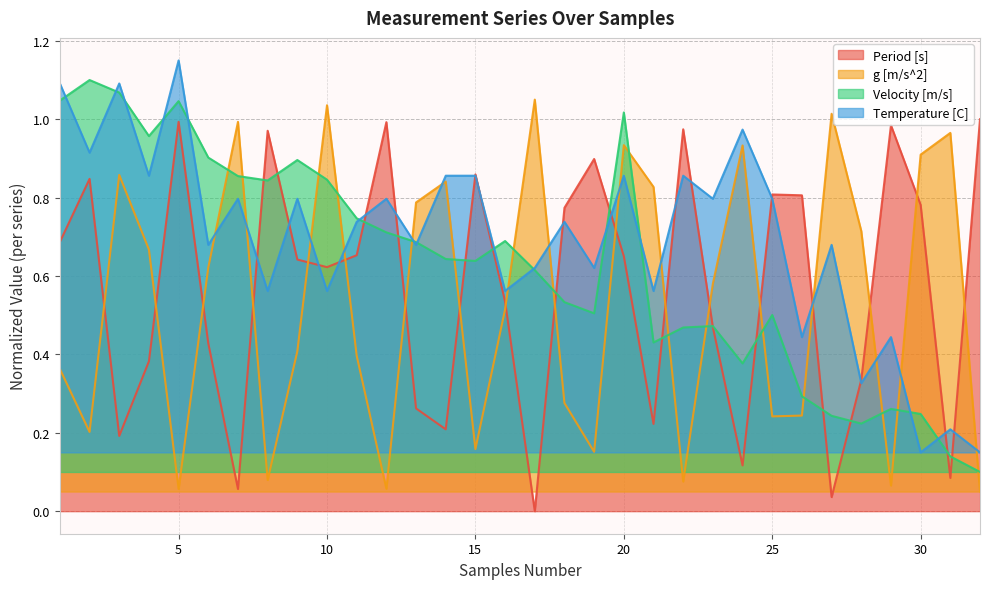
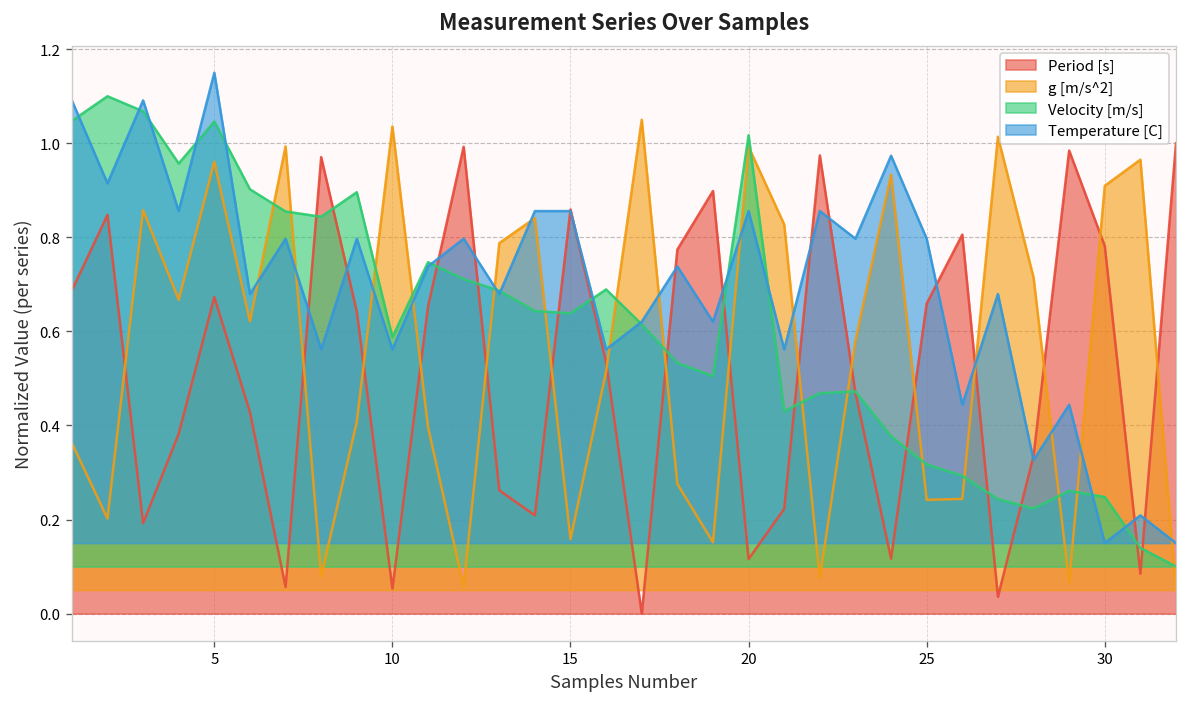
  {
    "Period [s]": {
-     "5": 0.99,
-     "10": 0.62,
-     "20": 0.65,
-     "25": 0.81,
+     "5": 0.67,
+     "10": 0.05,
+     "20": 0.12,
+     "25": 0.66,
      "30": 0.78
    },
    "g [m/s^2]": {
-     "5": 0.06,
+     "5": 0.96,
      "10": 1.04,
      "15": 0.16,
-     "20": 0.93,
+     "20": 0.99,
      "25": 0.24,
      "30": 0.91
    },
    "Velocity [m/s]": {
      "5": 1.05,
-     "10": 0.85,
+     "10": 0.59,
      "15": 0.64,
      "20": 1.02,
-     "25": 0.50,
+     "25": 0.32,
      "30": 0.25
    },
    "Temperature [C]": {
      "5": 1.15,
      "10": 0.56,
      "20": 0.86,
      "25": 0.80
    }
  }
